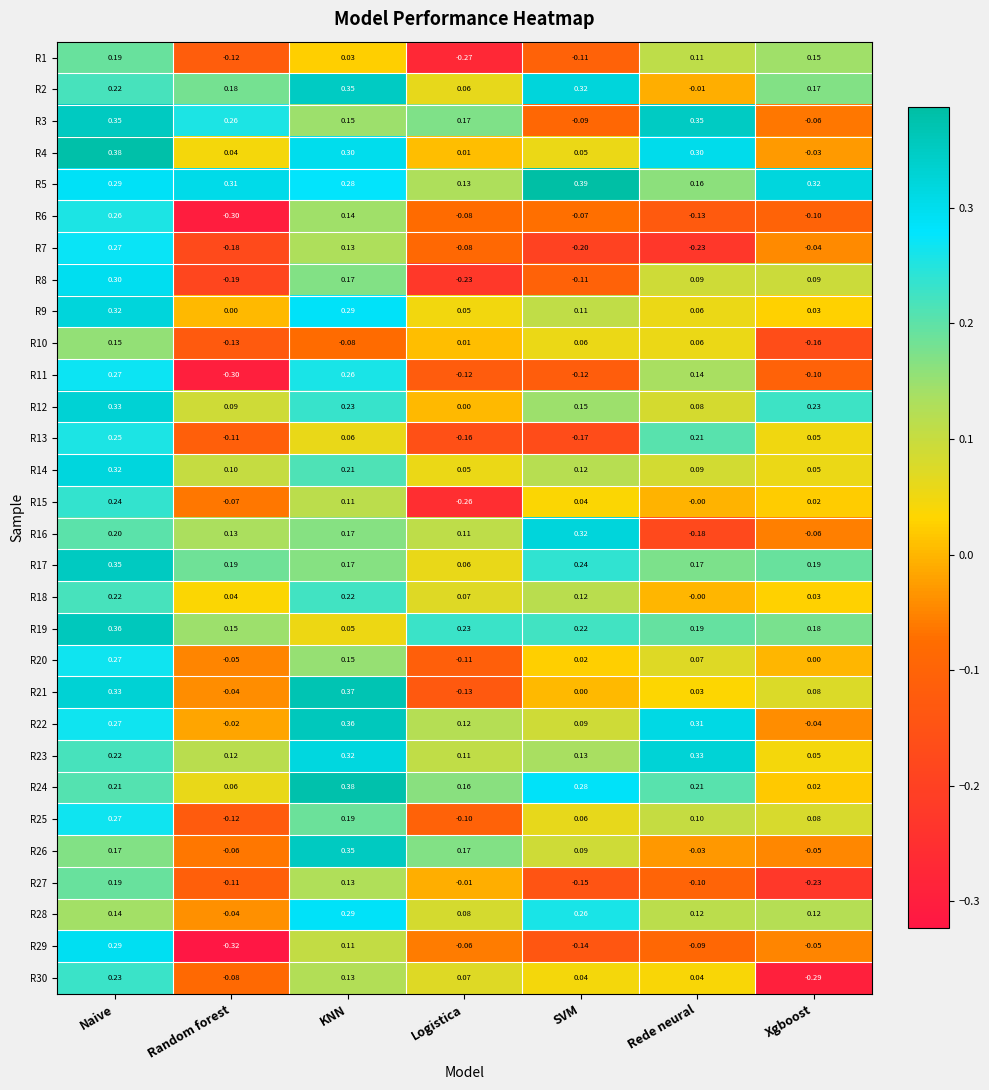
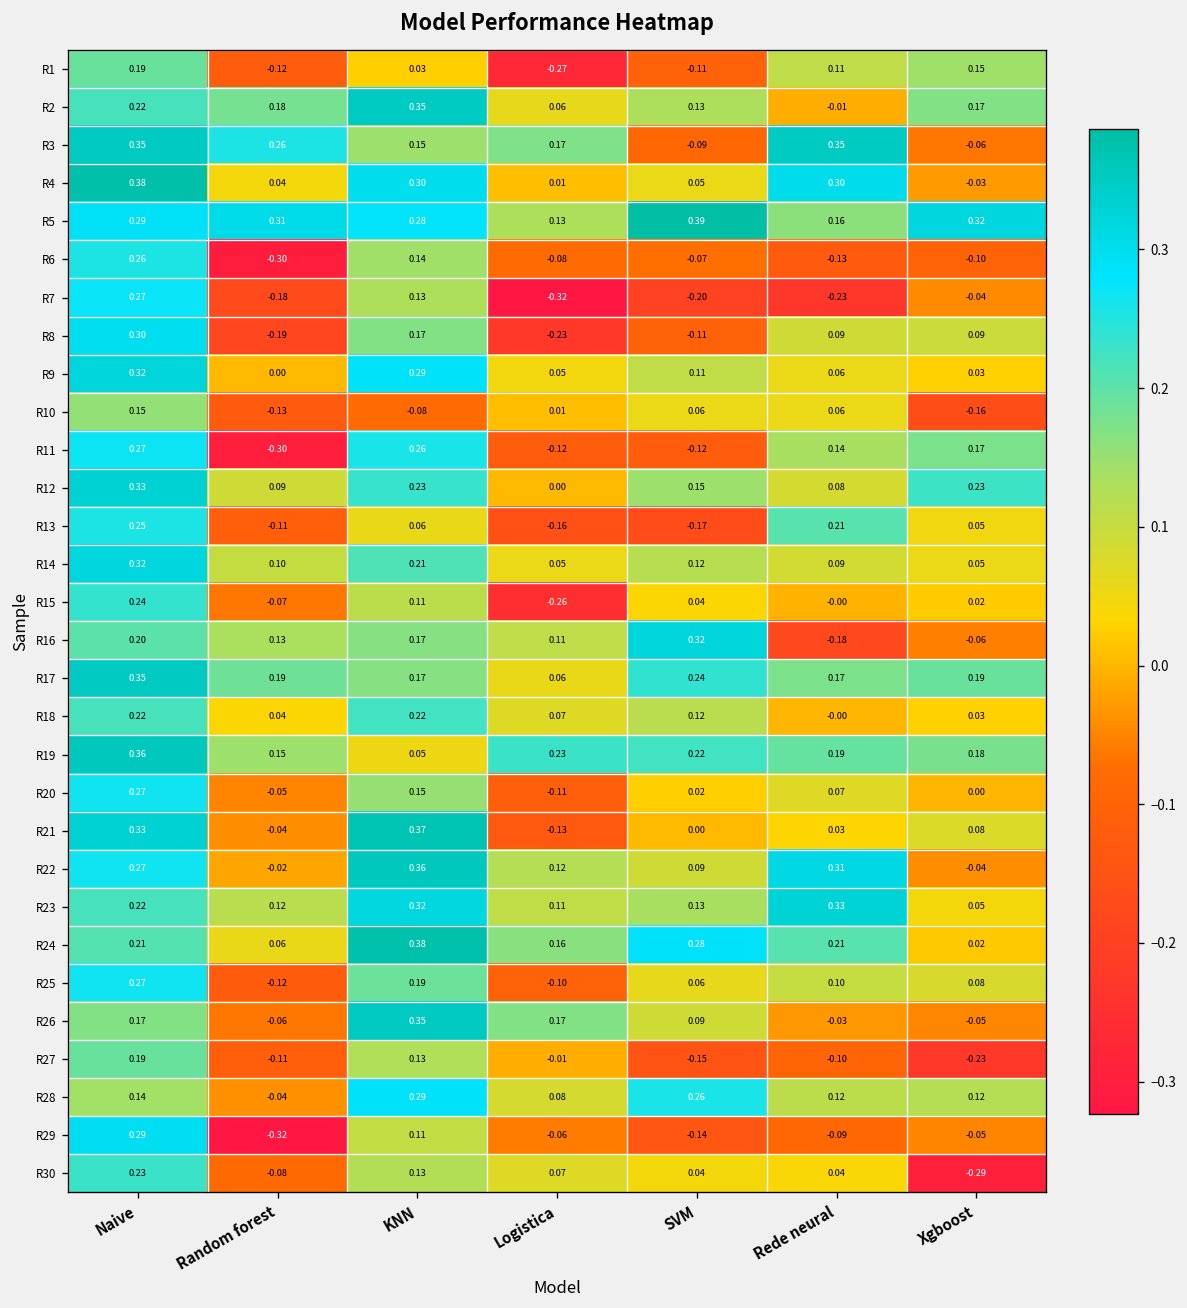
  {
    "R2": {
      "Naive": 0.22,
      "Random forest": 0.18,
      "KNN": 0.35,
      "Logistica": 0.06,
-     "SVM": 0.32,
+     "SVM": 0.13,
      "Rede neural": -0.01,
      "Xgboost": 0.17
    },
    "R7": {
      "Naive": 0.27,
      "Random forest": -0.18,
      "KNN": 0.13,
-     "Logistica": -0.08,
+     "Logistica": -0.32,
      "SVM": -0.20,
      "Rede neural": -0.23,
      "Xgboost": -0.04
    },
    "R11": {
      "Naive": 0.27,
      "Random forest": -0.30,
      "KNN": 0.26,
      "Logistica": -0.12,
      "SVM": -0.12,
      "Rede neural": 0.14,
-     "Xgboost": -0.10
+     "Xgboost": 0.17
    }
  }
